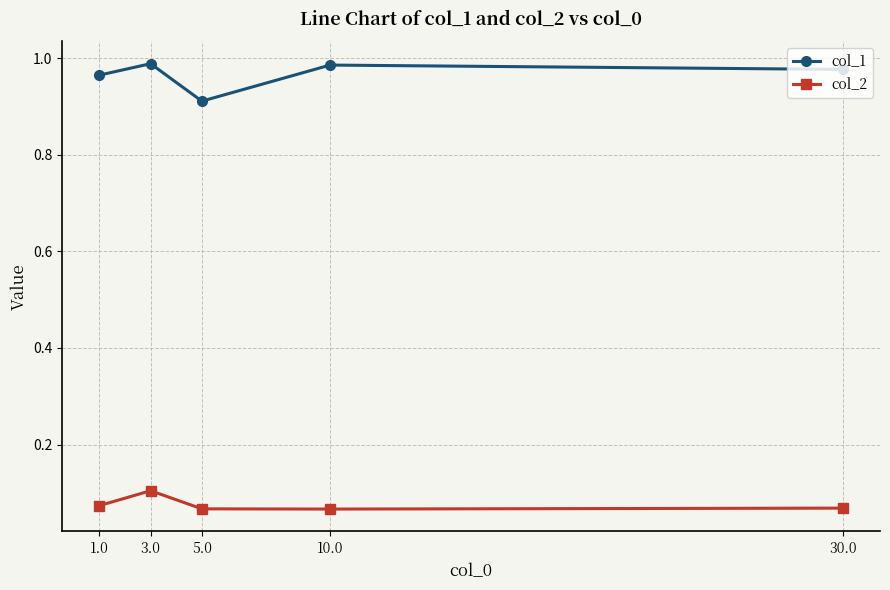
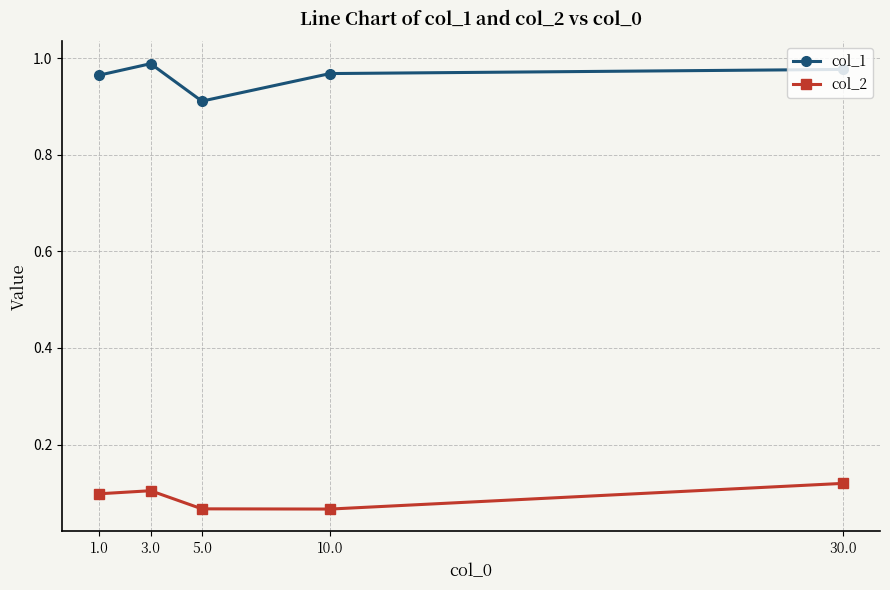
  {
    "col_1": {
      "1.0": 0.96,
      "3.0": 0.99,
      "5.0": 0.91,
-     "10.0": 0.99
+     "10.0": 0.97
    },
    "col_2": {
-     "1.0": 0.07,
+     "1.0": 0.10,
      "3.0": 0.10,
      "5.0": 0.07,
      "10.0": 0.07,
-     "30.0": 0.07
+     "30.0": 0.12
    }
  }
